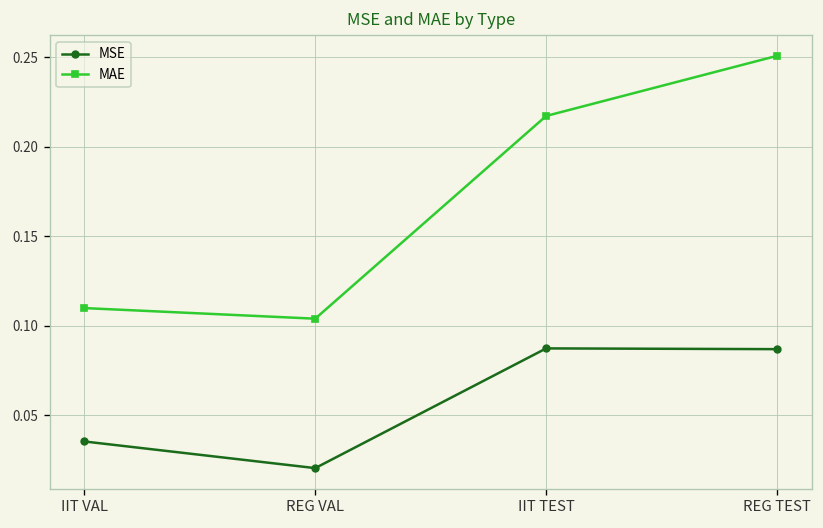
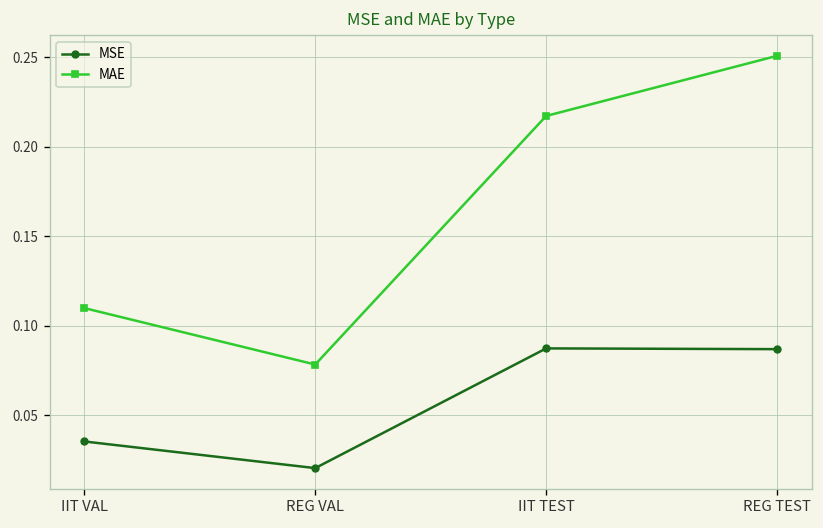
  {
    "MSE": {
      "IIT VAL": 0.035,
      "REG VAL": 0.020,
      "IIT TEST": 0.087,
      "REG TEST": 0.087
    },
    "MAE": {
      "IIT VAL": 0.110,
-     "REG VAL": 0.104,
+     "REG VAL": 0.078,
      "IIT TEST": 0.217,
      "REG TEST": 0.251
    }
  }
